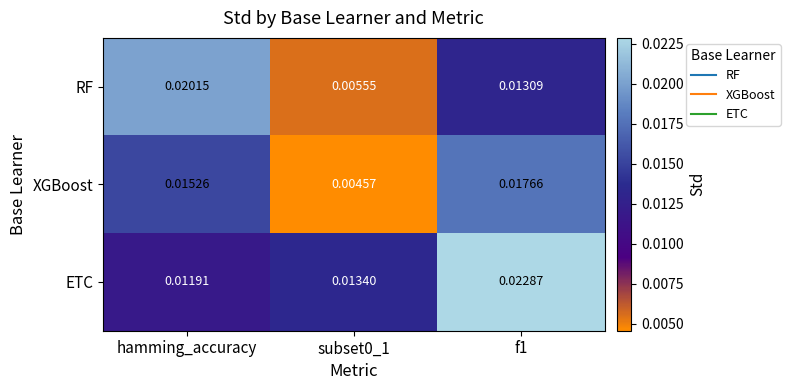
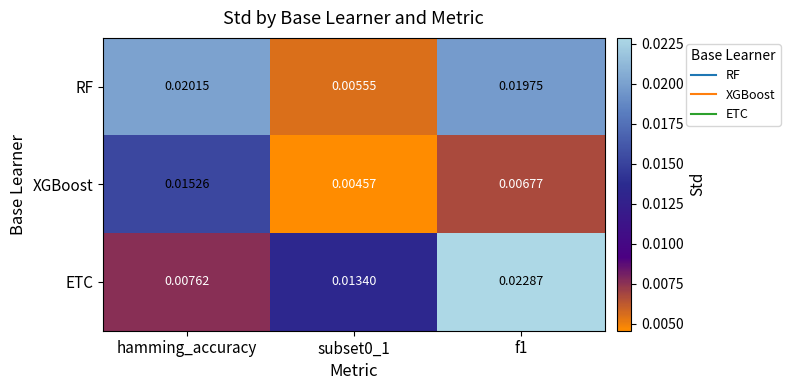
  {
    "RF": {
      "hamming_accuracy": 0.02015,
      "subset0_1": 0.00555,
-     "f1": 0.01309
+     "f1": 0.01975
    },
    "XGBoost": {
      "hamming_accuracy": 0.01526,
      "subset0_1": 0.00457,
-     "f1": 0.01766
+     "f1": 0.00677
    },
    "ETC": {
-     "hamming_accuracy": 0.01191,
+     "hamming_accuracy": 0.00762,
      "subset0_1": 0.01340,
      "f1": 0.02287
    }
  }
